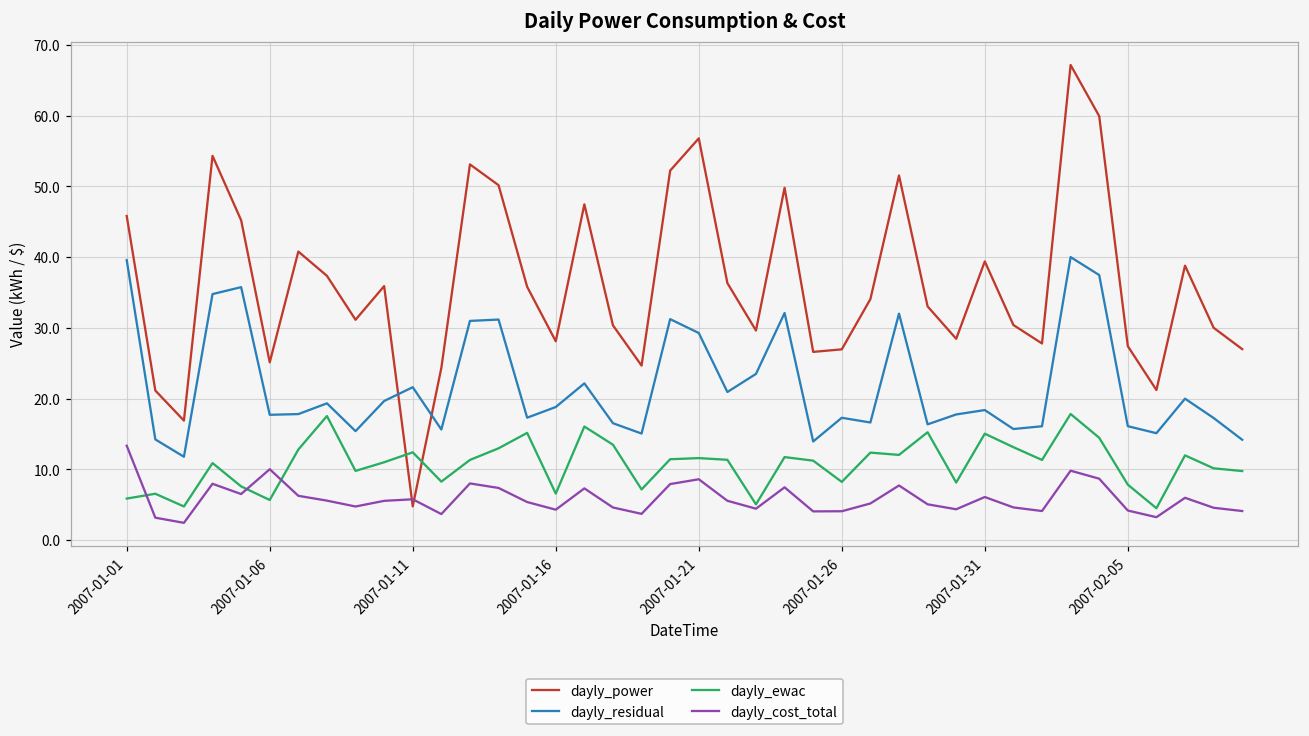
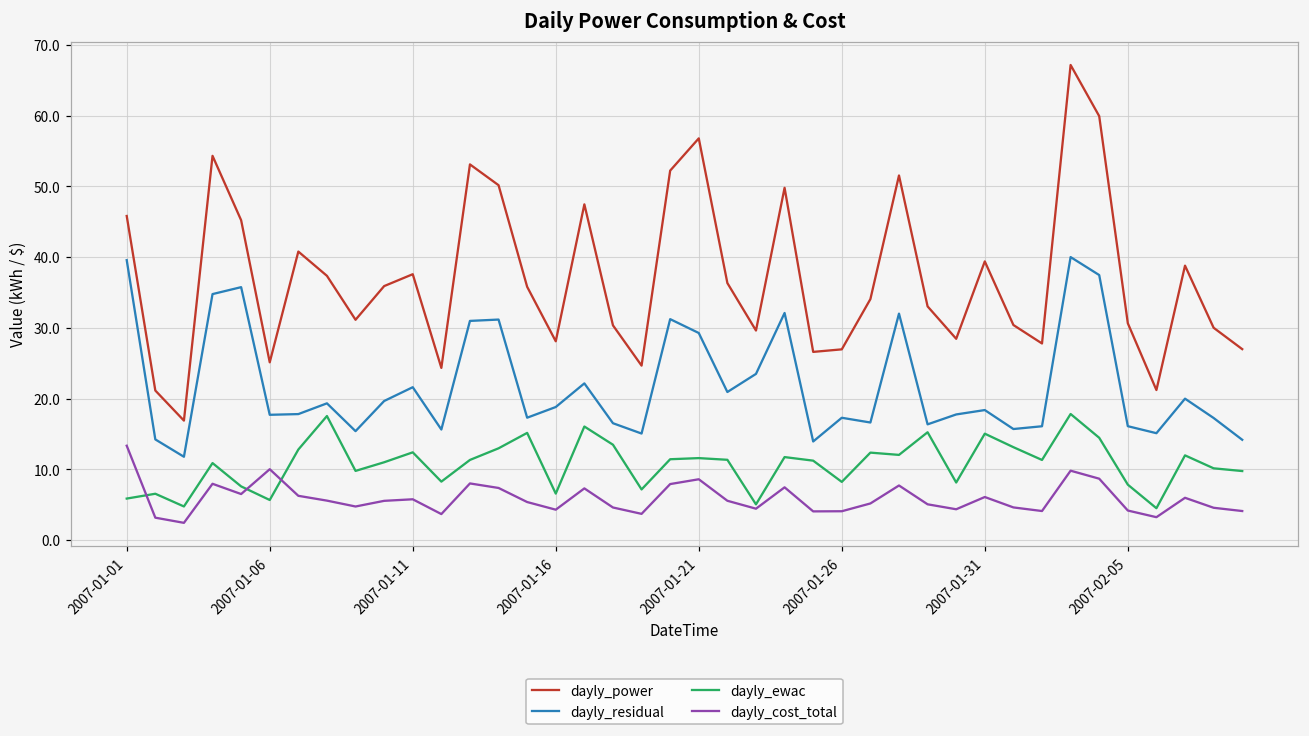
  {
    "dayly_power": {
      "2007-01-01": 46,
      "2007-01-06": 25,
-     "2007-01-11": 5,
+     "2007-01-11": 38,
      "2007-01-16": 28,
      "2007-01-21": 57,
      "2007-01-26": 27,
      "2007-01-31": 39,
-     "2007-02-05": 27
+     "2007-02-05": 31
    },
    "dayly_residual": {
      "2007-01-01": 40,
      "2007-01-06": 18,
      "2007-01-11": 22,
      "2007-01-16": 19,
      "2007-01-21": 29,
      "2007-01-26": 17,
      "2007-01-31": 18,
      "2007-02-05": 16
    },
    "dayly_ewac": {
      "2007-01-01": 6,
      "2007-01-06": 6,
      "2007-01-11": 12,
      "2007-01-16": 7,
      "2007-01-21": 12,
      "2007-01-26": 8,
      "2007-01-31": 15,
      "2007-02-05": 8
    },
    "dayly_cost_total": {
      "2007-01-01": 13,
      "2007-01-06": 10,
      "2007-01-11": 6,
      "2007-01-16": 4,
      "2007-01-21": 9,
      "2007-01-26": 4,
      "2007-01-31": 6,
      "2007-02-05": 4
    }
  }
